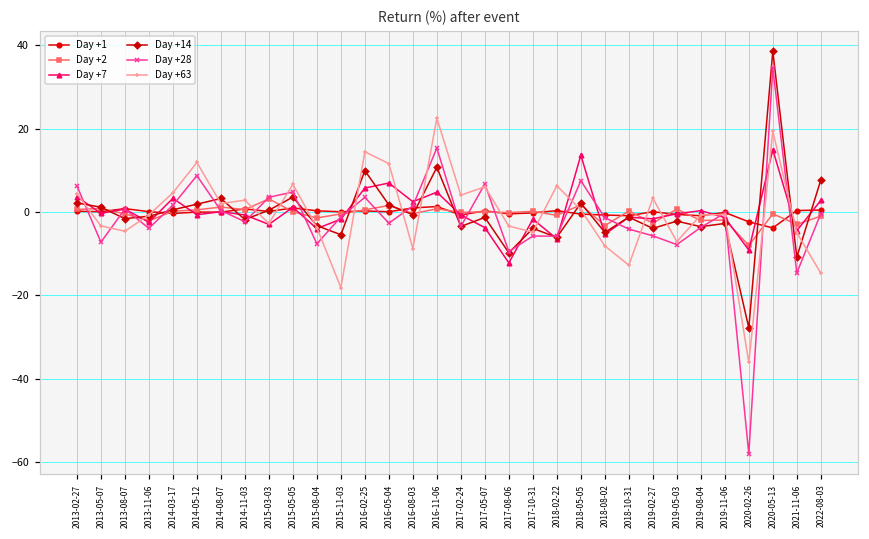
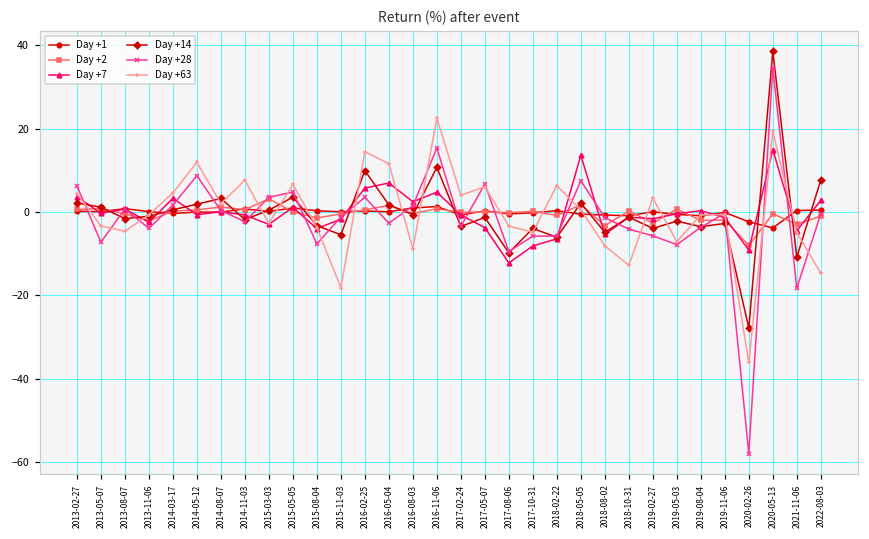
  {
    "Day +2": {
      "2013-08-07": 0,
      "2014-08-07": 1,
      "2015-05-05": 0,
      "2015-08-04": -1,
      "2018-02-22": -1,
      "2018-08-02": -3,
      "2018-10-31": 0,
      "2019-02-27": -3,
      "2019-05-03": 1,
      "2019-08-04": -2,
      "2020-02-26": -8,
      "2020-05-13": 0,
      "2021-11-06": -3
    },
    "Day +7": {
      "2013-02-27": 4,
      "2014-03-17": 3,
      "2014-11-03": -1,
      "2016-02-25": 6,
      "2016-05-04": 7,
      "2016-08-03": 2,
      "2016-11-06": 5,
      "2017-05-07": -4,
      "2017-08-06": -12,
-     "2017-10-31": -2,
+     "2017-10-31": -8,
      "2018-05-05": 14,
      "2019-02-27": -2,
      "2019-08-04": 0,
      "2020-02-26": -9,
      "2020-05-13": 15,
      "2022-08-03": 3
    },
    "Day +28": {
      "2013-02-27": 6,
      "2013-05-07": -7,
      "2013-11-06": -4,
      "2014-03-17": 2,
      "2014-05-12": 9,
      "2015-05-05": 5,
      "2015-08-04": -8,
      "2016-02-25": 4,
      "2016-05-04": -3,
      "2016-11-06": 15,
      "2017-05-07": 7,
      "2017-10-31": -6,
      "2018-05-05": 8,
      "2018-10-31": -4,
      "2019-02-27": -6,
      "2019-05-03": -8,
      "2020-02-26": -58,
      "2020-05-13": 35,
-     "2021-11-06": -15
+     "2021-11-06": -18
    },
    "Day +63": {
      "2013-02-27": 4,
      "2013-05-07": -3,
      "2013-08-07": -5,
      "2014-03-17": 5,
      "2014-05-12": 12,
      "2014-08-07": 2,
-     "2014-11-03": 3,
+     "2014-11-03": 8,
      "2015-05-05": 7,
      "2015-11-03": -18,
      "2016-02-25": 14,
      "2016-05-04": 12,
      "2016-08-03": -9,
      "2016-11-06": 23,
      "2017-02-24": 4,
      "2017-05-07": 6,
      "2017-08-06": -3,
      "2017-10-31": -5,
      "2018-02-22": 6,
      "2018-05-05": 1,
      "2018-08-02": -8,
      "2018-10-31": -13,
      "2019-02-27": 3,
      "2019-05-03": -7,
      "2020-02-26": -36,
      "2020-05-13": 19,
      "2022-08-03": -15
    }
  }
